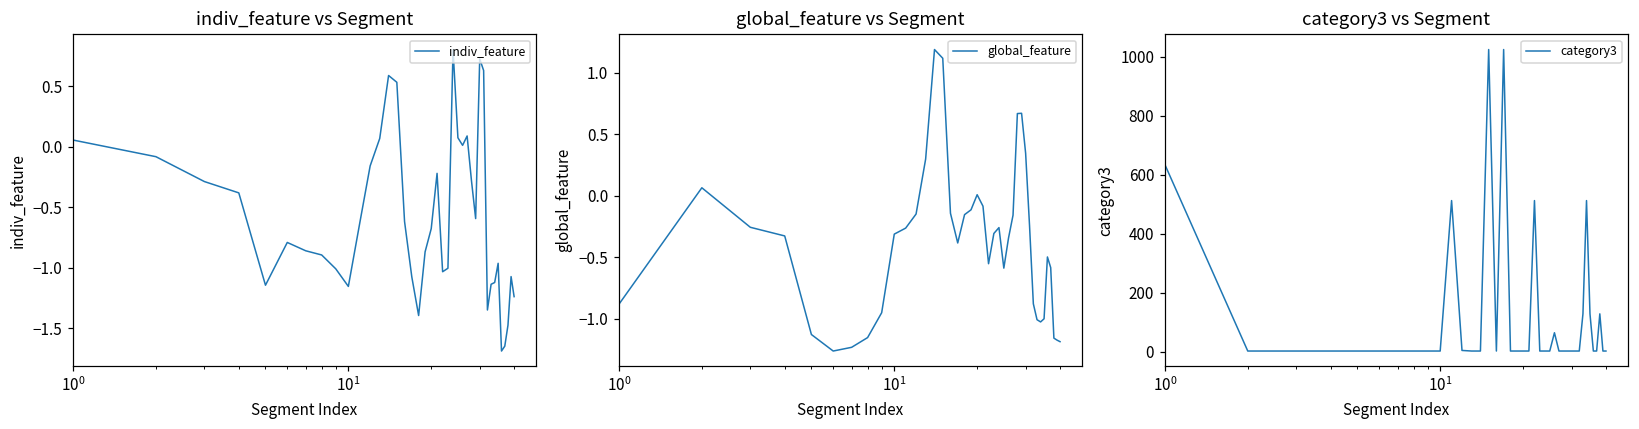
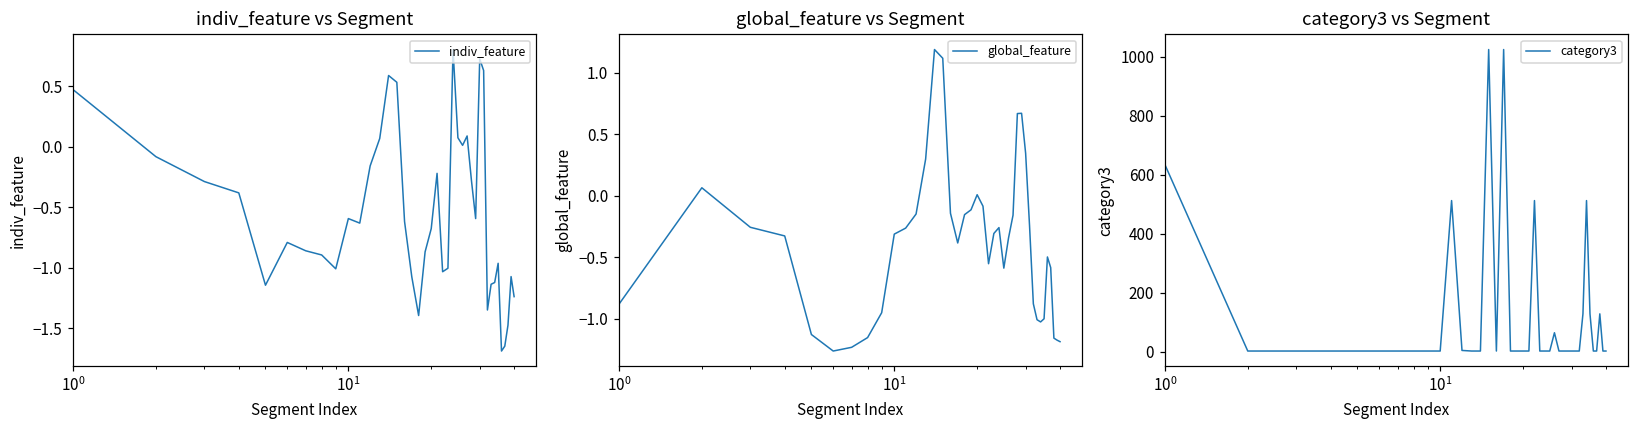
  {
    "indiv_feature vs Segment": {
-     "10^0": 0.05,
-     "10^1": -1.15
+     "10^0": 0.47,
+     "10^1": -0.59
    },
    "global_feature vs Segment": {
      "10^0": -0.88,
      "10^1": -0.31
    },
    "category3 vs Segment": {
      "10^0": 630,
      "10^1": 0
    }
  }
